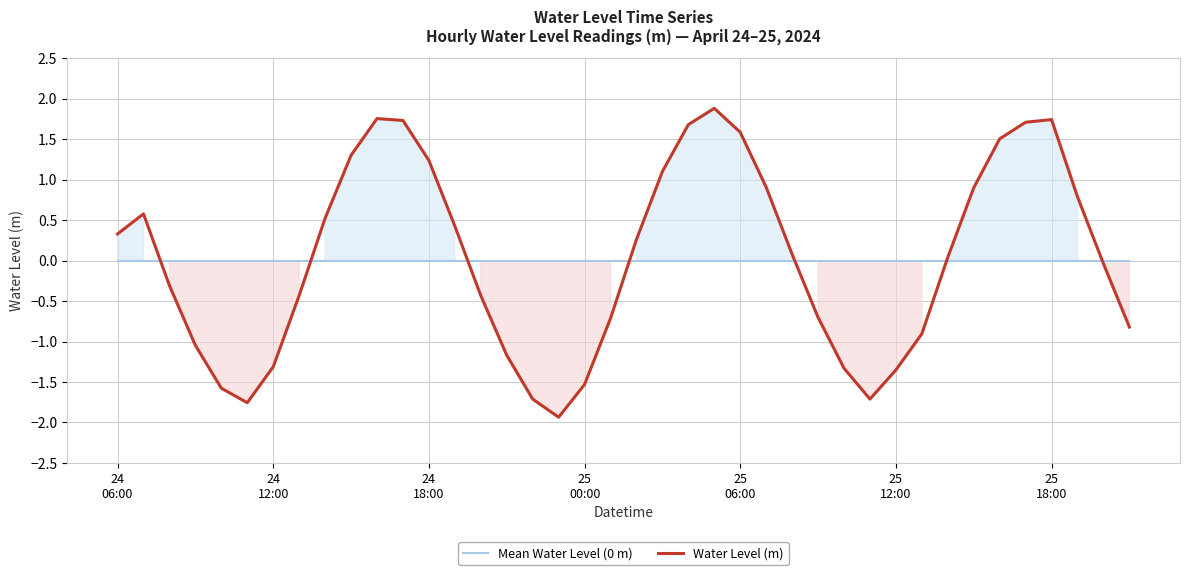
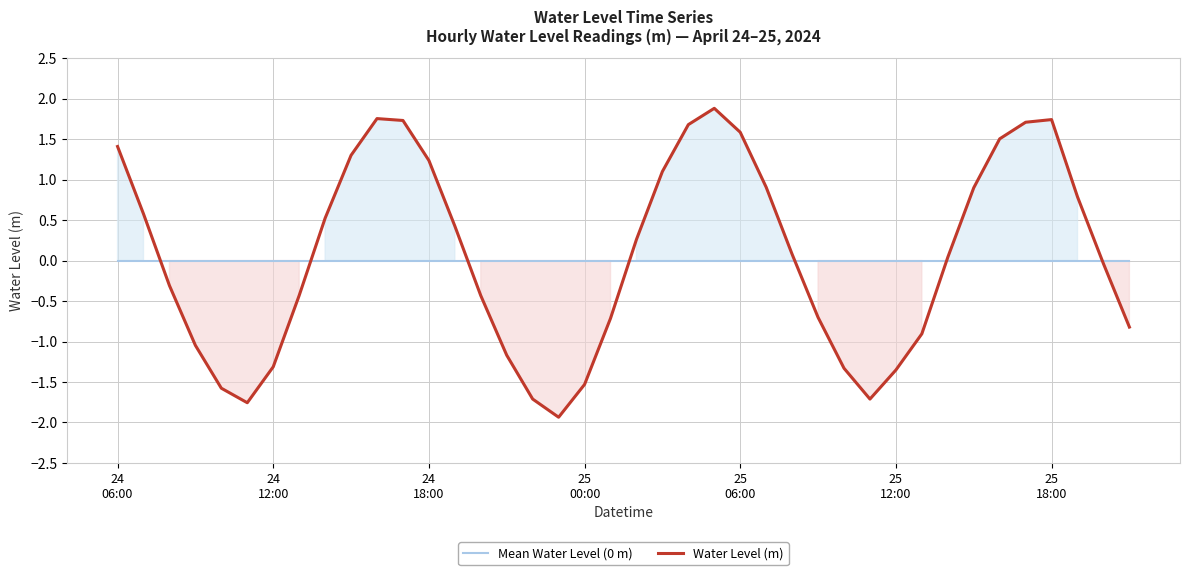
  {
    "Mean Water Level (0 m)": {
      "24 06:00": 0.0,
      "24 12:00": 0.0,
      "24 18:00": 0.0,
      "25 00:00": 0.0,
      "25 06:00": 0.0,
      "25 12:00": 0.0,
      "25 18:00": 0.0
    },
    "Water Level (m)": {
-     "24 06:00": 0.3,
+     "24 06:00": 1.4,
      "24 12:00": -1.3,
      "24 18:00": 1.2,
      "25 00:00": -1.5,
      "25 06:00": 1.6,
      "25 12:00": -1.4,
      "25 18:00": 1.7
    }
  }
